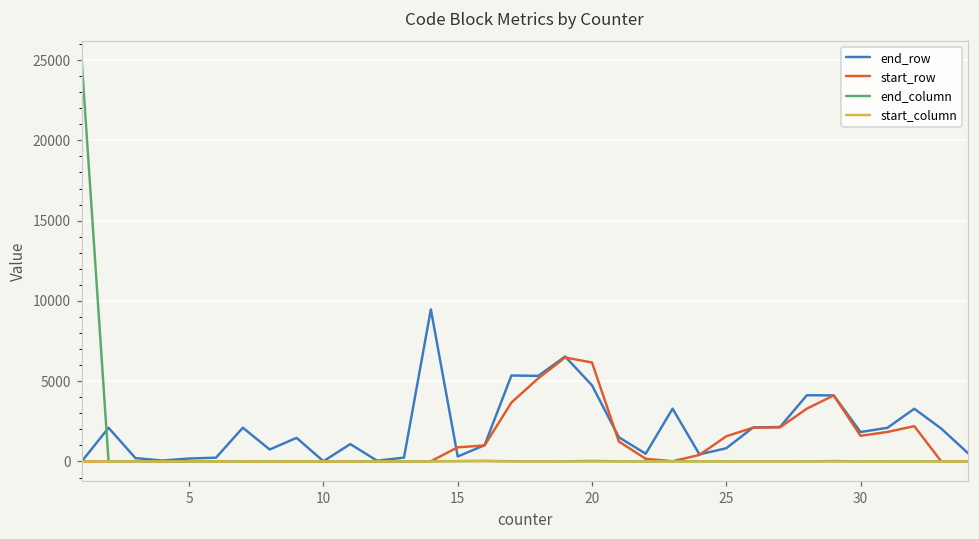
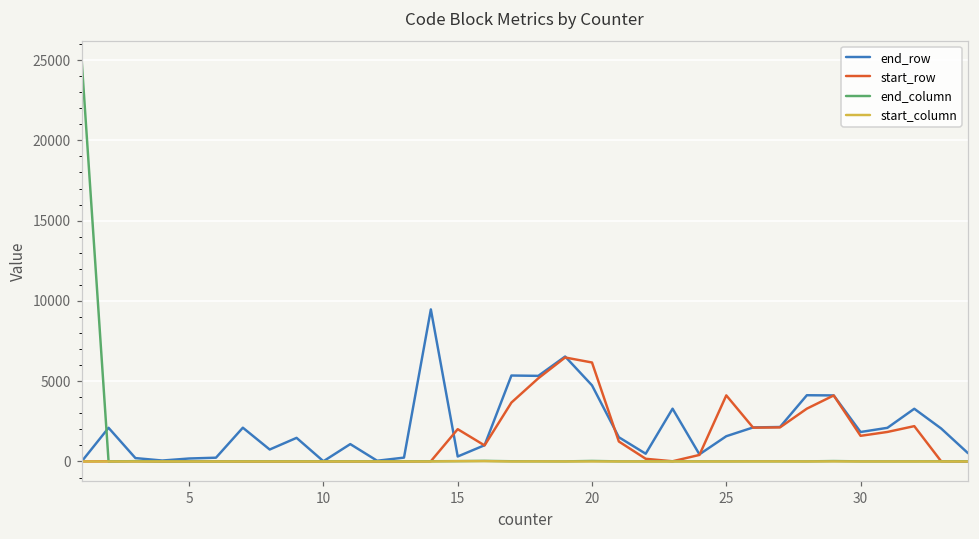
  {
    "end_row": {
      "5": 200,
      "15": 300,
      "20": 4700,
-     "25": 800,
+     "25": 1600,
      "30": 1800
    },
    "start_row": {
-     "15": 900,
+     "15": 2000,
      "20": 6200,
-     "25": 1600,
+     "25": 4100,
      "30": 1600
    }
  }
